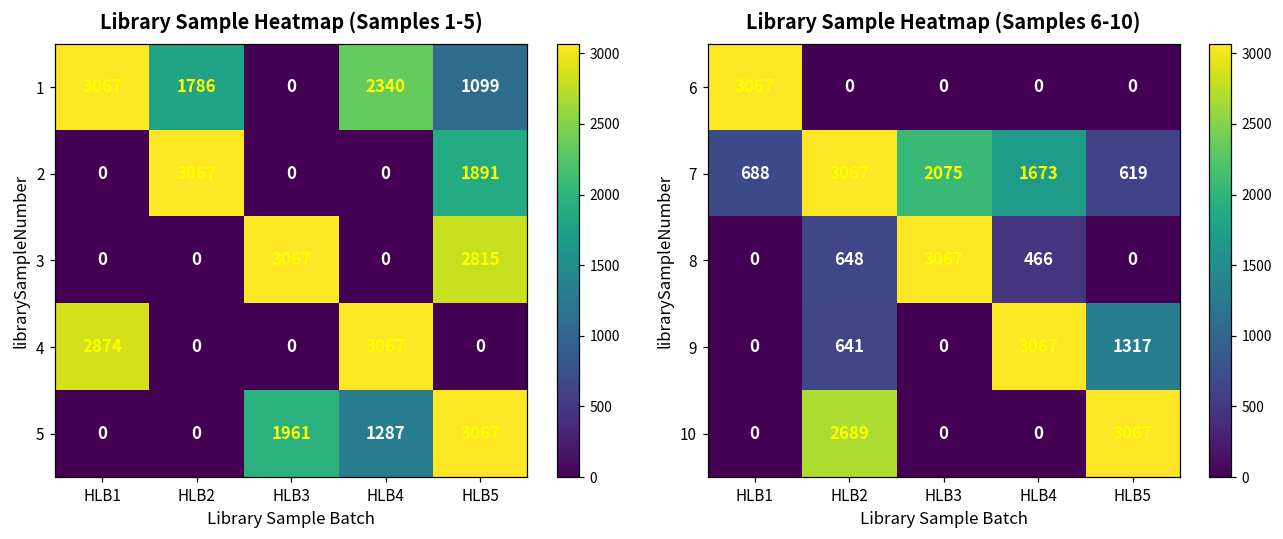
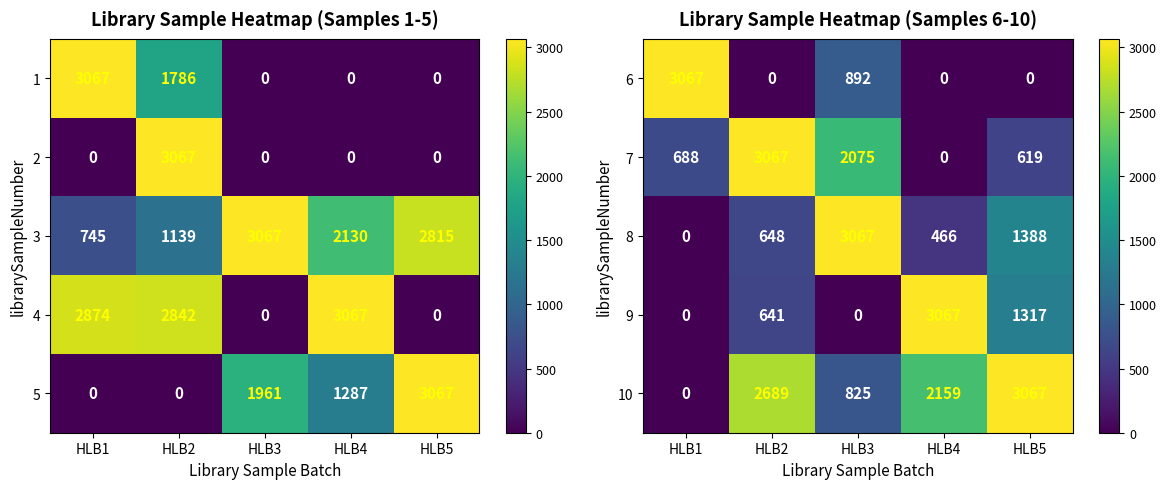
  {
    "Library Sample Heatmap (Samples 1-5)": {
      "1": {
        "HLB2": 1786,
        "HLB3": 0,
-       "HLB4": 2340,
-       "HLB5": 1099
+       "HLB4": 0,
+       "HLB5": 0
      },
      "2": {
        "HLB1": 0,
        "HLB3": 0,
        "HLB4": 0,
-       "HLB5": 1891
+       "HLB5": 0
      },
      "3": {
-       "HLB1": 0,
-       "HLB2": 0,
-       "HLB4": 0,
+       "HLB1": 745,
+       "HLB2": 1139,
+       "HLB4": 2130,
        "HLB5": 2815
      },
      "4": {
-       "HLB2": 0,
+       "HLB2": 2842,
        "HLB3": 0,
        "HLB5": 0
      },
      "5": {
        "HLB1": 0,
        "HLB2": 0,
        "HLB3": 1961,
        "HLB4": 1287
      }
    },
    "Library Sample Heatmap (Samples 6-10)": {
      "6": {
        "HLB2": 0,
-       "HLB3": 0,
+       "HLB3": 892,
        "HLB4": 0,
        "HLB5": 0
      },
      "7": {
        "HLB1": 688,
        "HLB3": 2075,
-       "HLB4": 1673,
+       "HLB4": 0,
        "HLB5": 619
      },
      "8": {
        "HLB1": 0,
        "HLB2": 648,
        "HLB4": 466,
-       "HLB5": 0
+       "HLB5": 1388
      },
      "9": {
        "HLB1": 0,
        "HLB2": 641,
        "HLB3": 0,
        "HLB5": 1317
      },
      "10": {
        "HLB1": 0,
        "HLB2": 2689,
-       "HLB3": 0,
-       "HLB4": 0
+       "HLB3": 825,
+       "HLB4": 2159
      }
    }
  }
